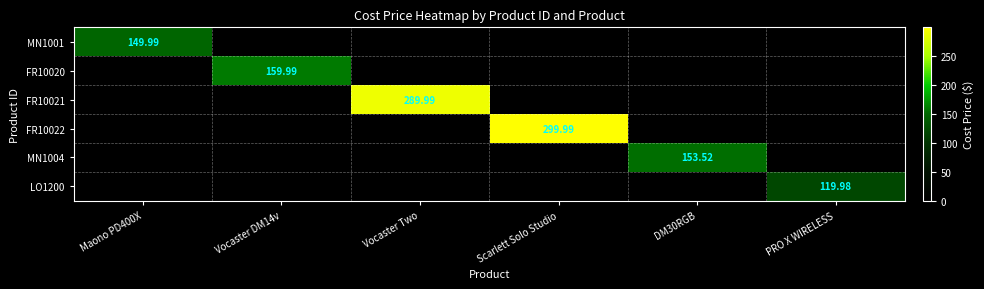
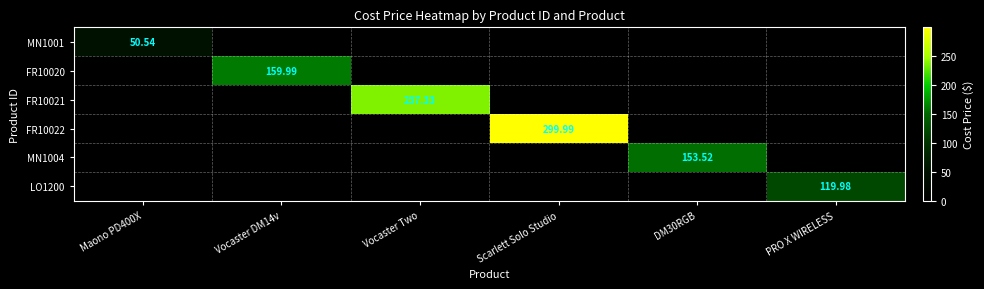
  {
    "MN1001": {
-     "Maono PD400X": 149.99
+     "Maono PD400X": 50.54
    },
    "FR10020": {
      "Vocaster DM14v": 159.99
    },
    "FR10021": {
-     "Vocaster Two": 289.99
+     "Vocaster Two": 237.33
    },
    "FR10022": {
      "Scarlett Solo Studio": 299.99
    },
    "MN1004": {
      "DM30RGB": 153.52
    },
    "LO1200": {
      "PRO X WIRELESS": 119.98
    }
  }
